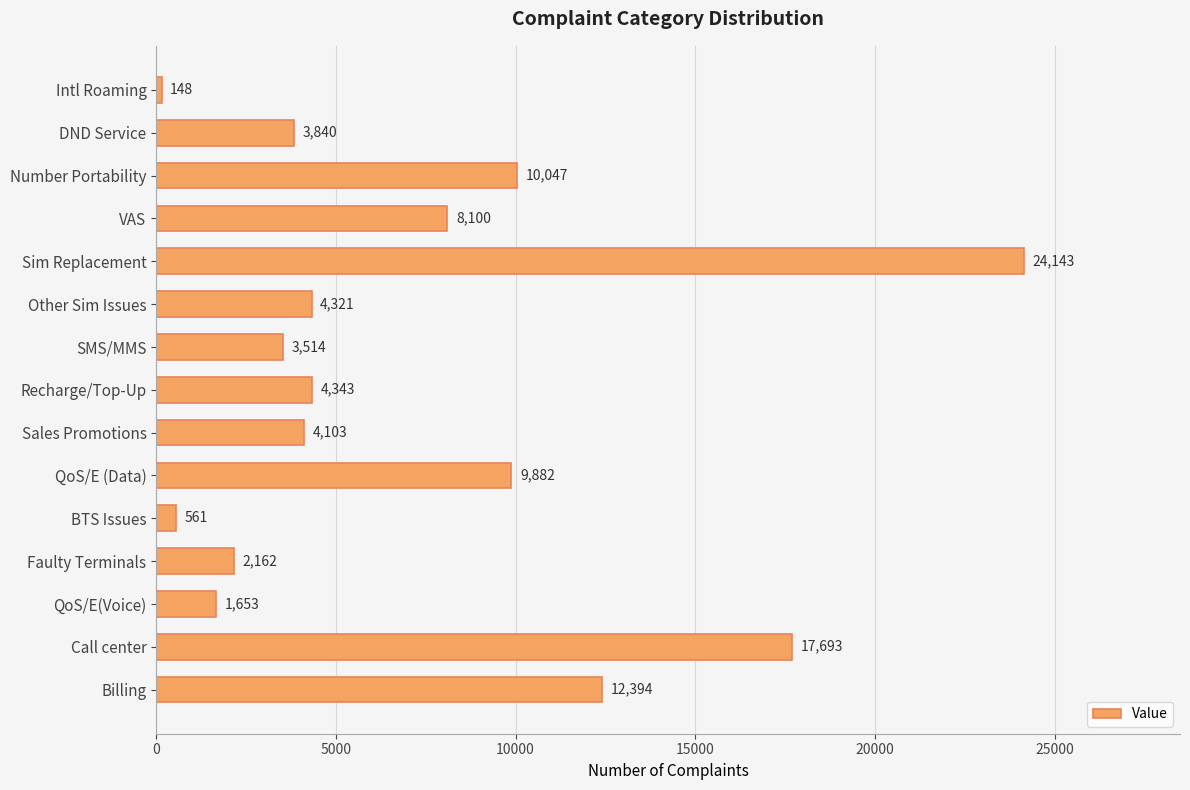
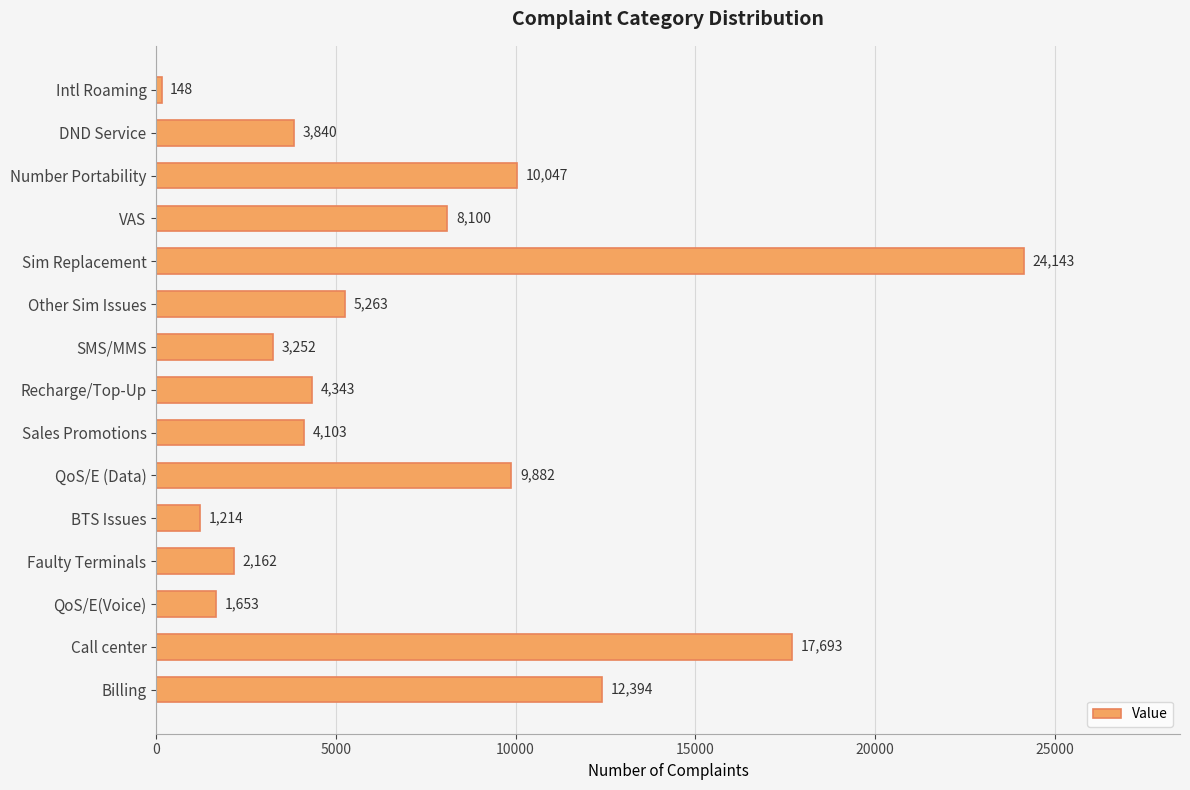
  {
    "Intl Roaming": "148",
    "DND Service": "3,840",
    "Number Portability": "10,047",
    "VAS": "8,100",
    "Sim Replacement": "24,143",
-   "Other Sim Issues": "4,321",
-   "SMS/MMS": "3,514",
+   "Other Sim Issues": "5,263",
+   "SMS/MMS": "3,252",
    "Recharge/Top-Up": "4,343",
    "Sales Promotions": "4,103",
    "QoS/E (Data)": "9,882",
-   "BTS Issues": "561",
+   "BTS Issues": "1,214",
    "Faulty Terminals": "2,162",
    "QoS/E(Voice)": "1,653",
    "Call center": "17,693",
    "Billing": "12,394"
  }
